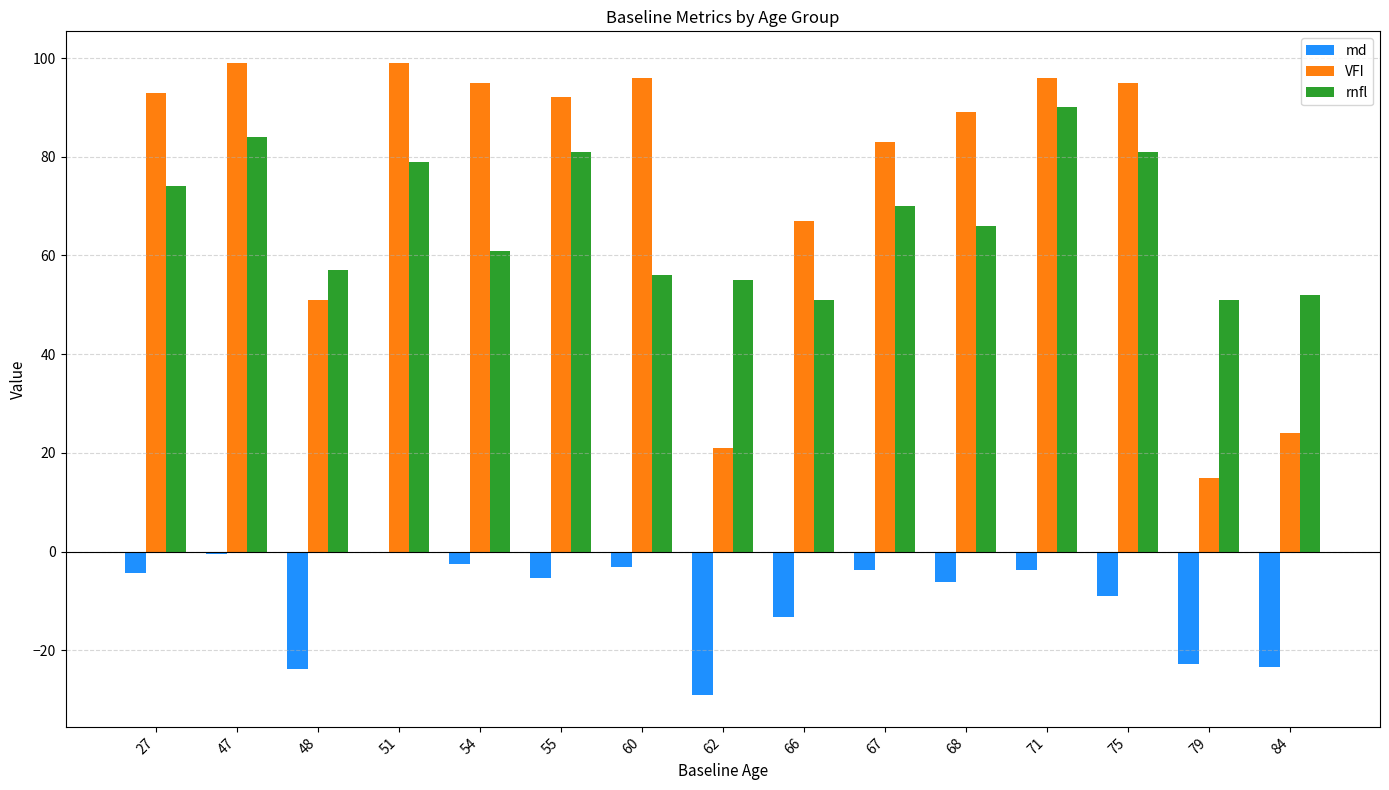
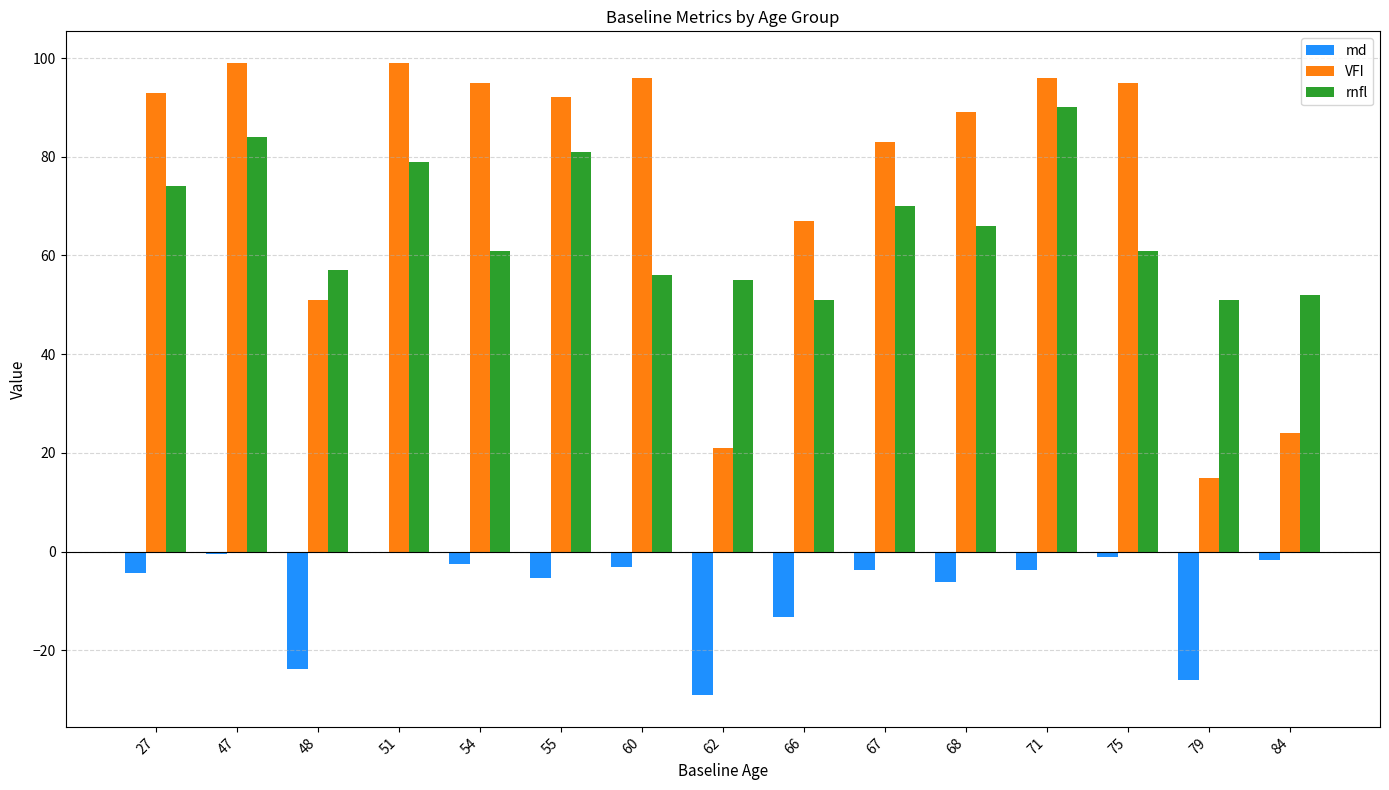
  {
    "md": {
      "27": -4,
      "48": -24,
      "54": -3,
      "55": -5,
      "60": -3,
      "62": -29,
      "66": -13,
      "67": -4,
      "68": -6,
      "71": -4,
-     "75": -9,
-     "79": -23,
-     "84": -23
+     "75": -1,
+     "79": -26,
+     "84": -2
    },
    "VFI": {
      "27": 93,
      "47": 99,
      "48": 51,
      "51": 99,
      "54": 95,
      "55": 92,
      "60": 96,
      "62": 21,
      "66": 67,
      "67": 83,
      "68": 89,
      "71": 96,
      "75": 95,
      "79": 15,
      "84": 24
    },
    "rnfl": {
      "27": 74,
      "47": 84,
      "48": 57,
      "51": 79,
      "54": 61,
      "55": 81,
      "60": 56,
      "62": 55,
      "66": 51,
      "67": 70,
      "68": 66,
      "71": 90,
-     "75": 81,
+     "75": 61,
      "79": 51,
      "84": 52
    }
  }
